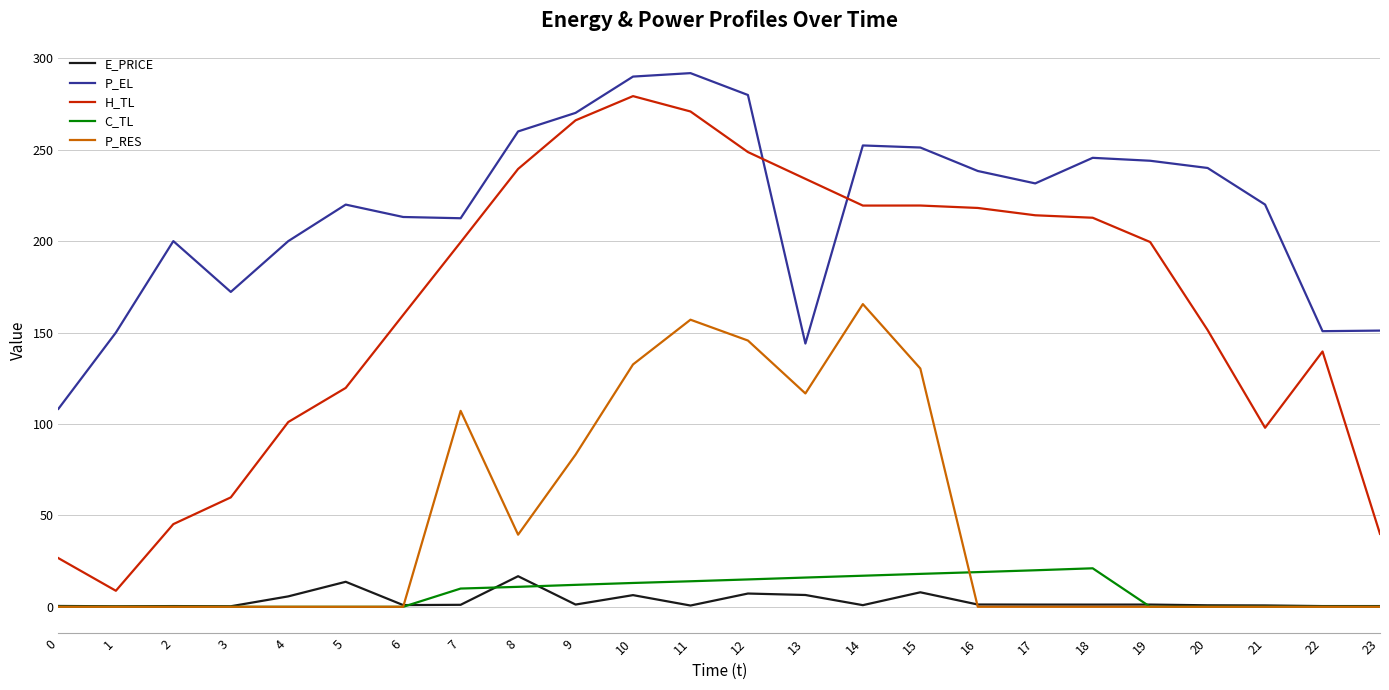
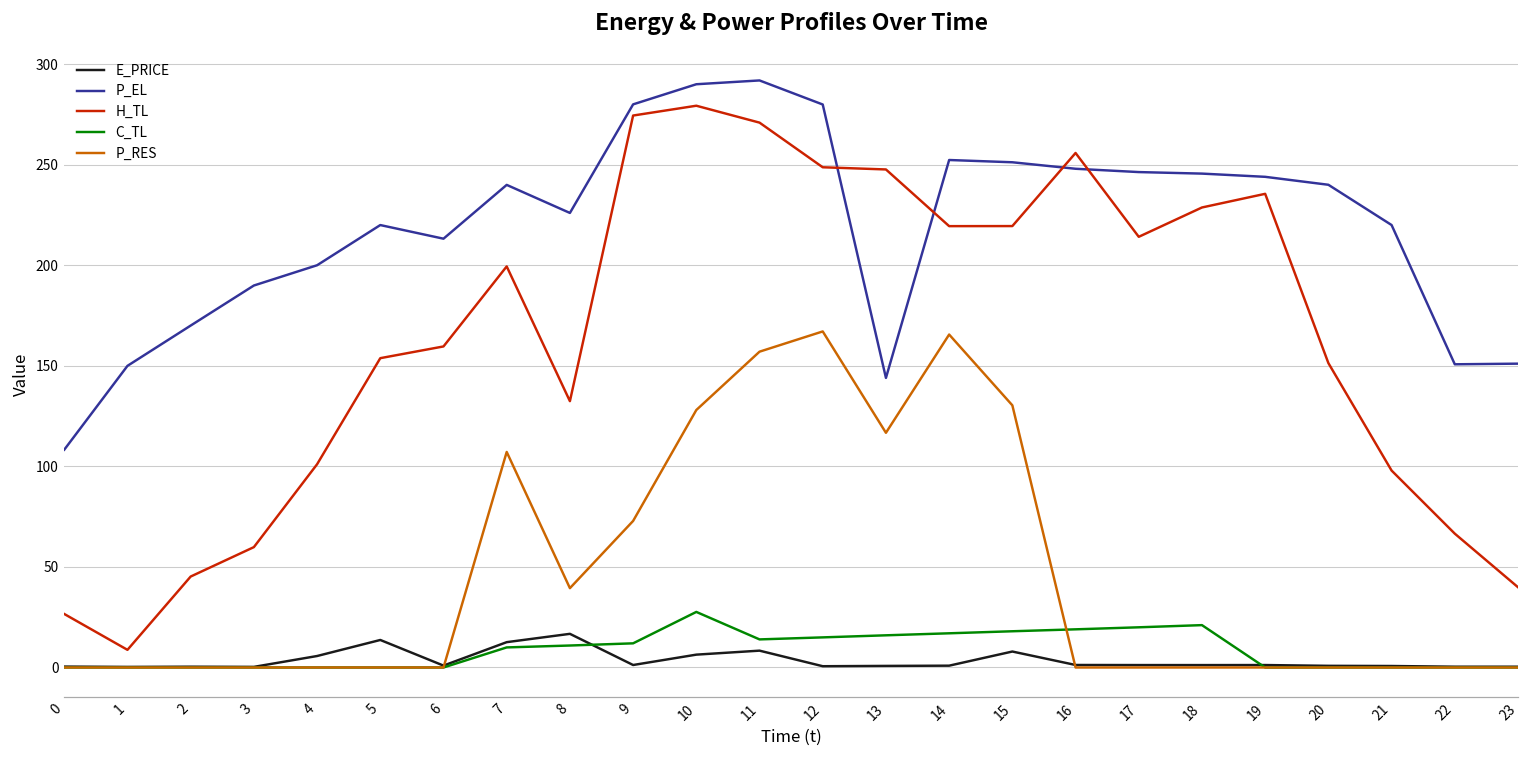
  {
    "E_PRICE": {
      "4": 6,
      "5": 14,
-     "7": 1,
+     "7": 13,
      "8": 17,
      "9": 1,
      "10": 6,
-     "11": 1,
-     "12": 7,
-     "13": 6,
+     "11": 8,
+     "12": 1,
+     "13": 1,
      "14": 1,
      "15": 8
    },
    "P_EL": {
      "0": 108,
      "1": 150,
-     "2": 200,
-     "3": 172,
+     "2": 170,
+     "3": 190,
      "4": 200,
      "5": 220,
      "6": 213,
-     "7": 213,
-     "8": 260,
-     "9": 270,
+     "7": 240,
+     "8": 226,
+     "9": 280,
      "10": 290,
      "11": 292,
      "12": 280,
      "13": 144,
      "14": 252,
      "15": 251,
-     "16": 238,
-     "17": 232,
+     "16": 248,
+     "17": 246,
      "18": 246,
      "19": 244,
      "20": 240,
      "21": 220,
      "22": 151,
      "23": 151
    },
    "H_TL": {
      "0": 27,
      "1": 9,
      "2": 45,
      "3": 60,
      "4": 101,
-     "5": 120,
+     "5": 154,
      "6": 160,
      "7": 199,
-     "8": 240,
-     "9": 266,
+     "8": 132,
+     "9": 274,
      "10": 279,
      "11": 271,
      "12": 249,
-     "13": 234,
+     "13": 248,
      "14": 219,
      "15": 220,
-     "16": 218,
+     "16": 256,
      "17": 214,
-     "18": 213,
-     "19": 200,
+     "18": 229,
+     "19": 236,
      "20": 151,
      "21": 98,
-     "22": 140,
+     "22": 67,
      "23": 40
    },
    "C_TL": {
      "7": 10,
      "8": 11,
      "9": 12,
-     "10": 13,
+     "10": 28,
      "11": 14,
      "12": 15,
      "13": 16,
      "14": 17,
      "15": 18,
      "16": 19,
      "17": 20,
      "18": 21
    },
    "P_RES": {
      "7": 107,
      "8": 39,
-     "9": 83,
-     "10": 133,
+     "9": 73,
+     "10": 128,
      "11": 157,
-     "12": 146,
+     "12": 167,
      "13": 117,
      "14": 166,
      "15": 130
    }
  }
